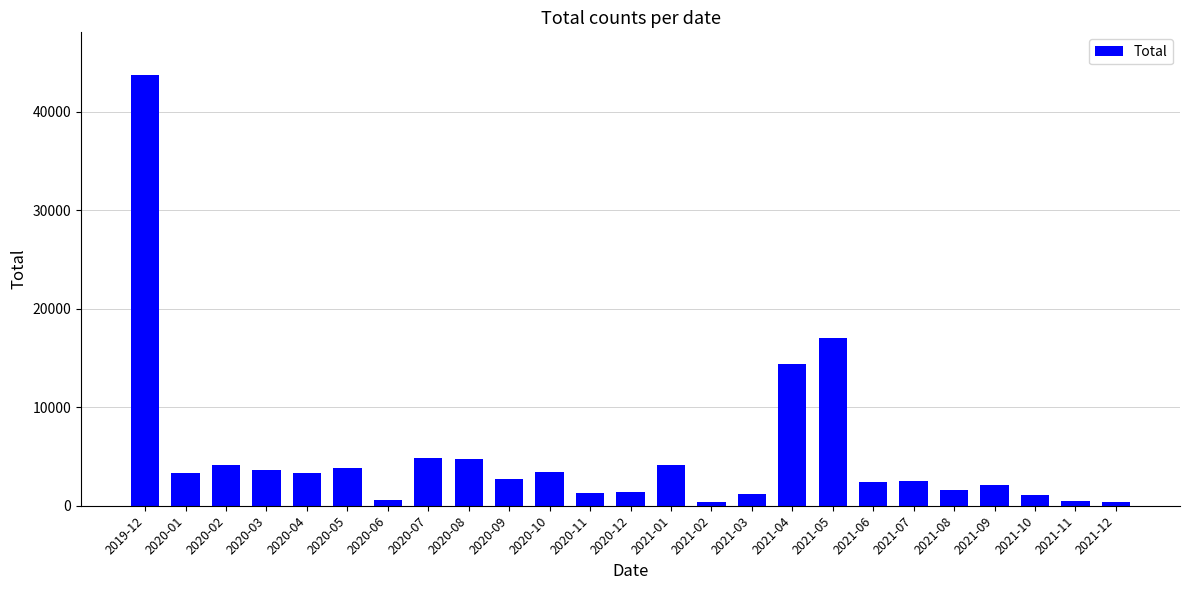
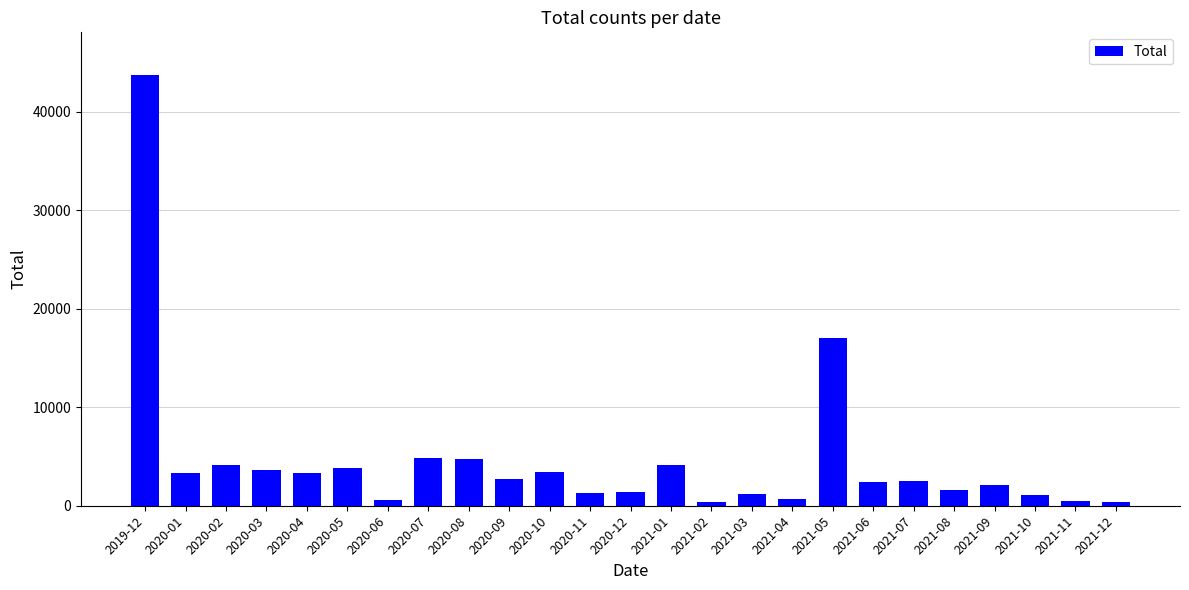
  {
    "2019-12": 44000,
    "2020-01": 3000,
    "2020-02": 4000,
    "2020-03": 4000,
    "2020-04": 3000,
    "2020-05": 4000,
    "2020-06": 1000,
    "2020-07": 5000,
    "2020-08": 5000,
    "2020-09": 3000,
    "2020-10": 3000,
    "2020-11": 1000,
    "2020-12": 1000,
    "2021-01": 4000,
    "2021-02": 0,
    "2021-03": 1000,
-   "2021-04": 14000,
+   "2021-04": 1000,
    "2021-05": 17000,
    "2021-06": 2000,
    "2021-07": 3000,
    "2021-08": 2000,
    "2021-09": 2000,
    "2021-10": 1000,
    "2021-11": 0,
    "2021-12": 0
  }
